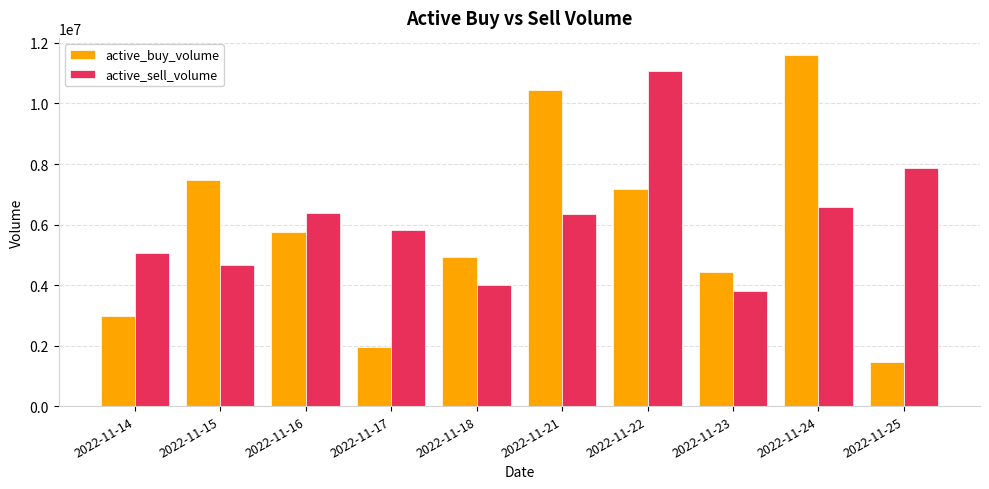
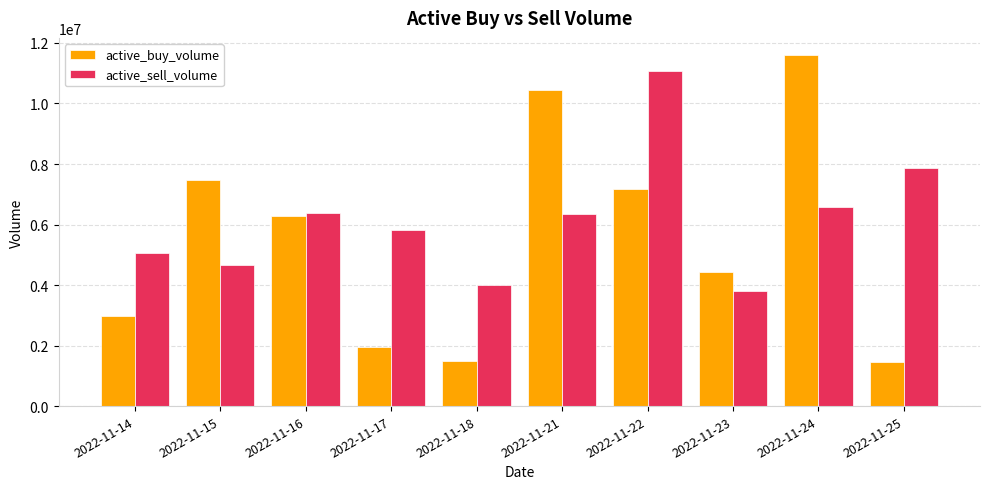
  {
    "active_buy_volume": {
      "2022-11-14": 3000000,
      "2022-11-15": 7500000,
-     "2022-11-16": 5800000,
+     "2022-11-16": 6300000,
      "2022-11-17": 2000000,
-     "2022-11-18": 4900000,
+     "2022-11-18": 1500000,
      "2022-11-21": 10400000,
      "2022-11-22": 7200000,
      "2022-11-23": 4400000,
      "2022-11-24": 11600000,
      "2022-11-25": 1500000
    },
    "active_sell_volume": {
      "2022-11-14": 5100000,
      "2022-11-15": 4700000,
      "2022-11-16": 6400000,
      "2022-11-17": 5800000,
      "2022-11-18": 4000000,
      "2022-11-21": 6400000,
      "2022-11-22": 11100000,
      "2022-11-23": 3800000,
      "2022-11-24": 6600000,
      "2022-11-25": 7900000
    }
  }
